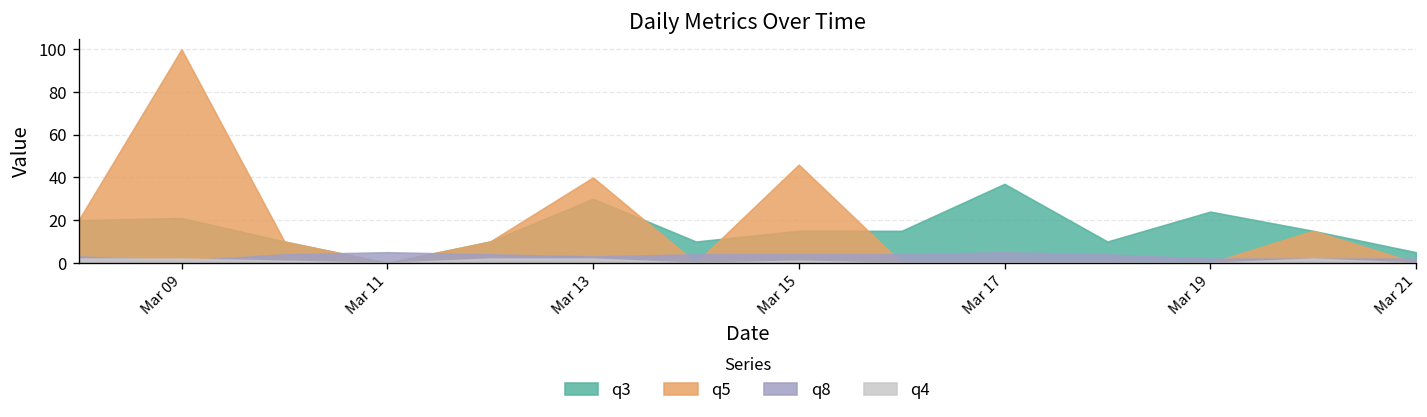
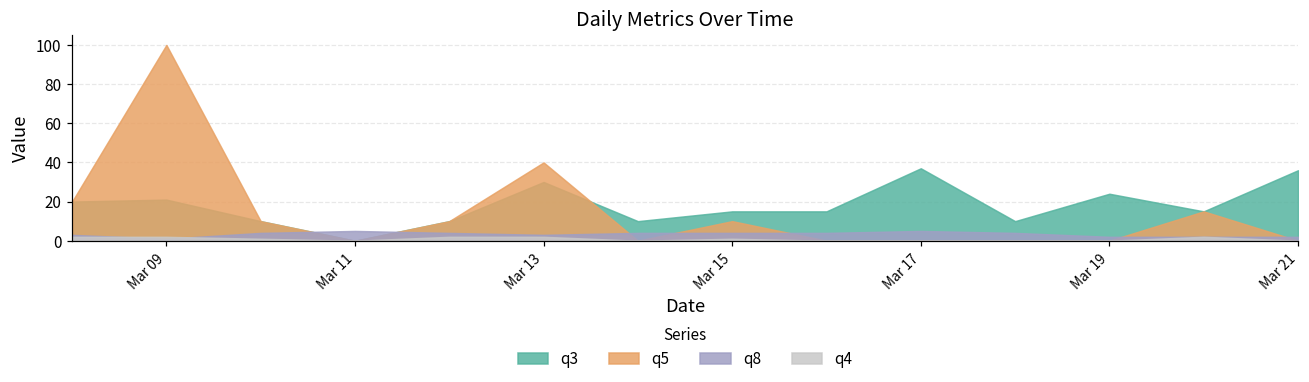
  {
    "q3": {
      "Mar 09": 21,
      "Mar 13": 30,
      "Mar 15": 15,
      "Mar 17": 37,
      "Mar 19": 24,
-     "Mar 21": 5
+     "Mar 21": 36
    },
    "q5": {
      "Mar 09": 100,
      "Mar 13": 40,
-     "Mar 15": 46
+     "Mar 15": 10
    }
  }
